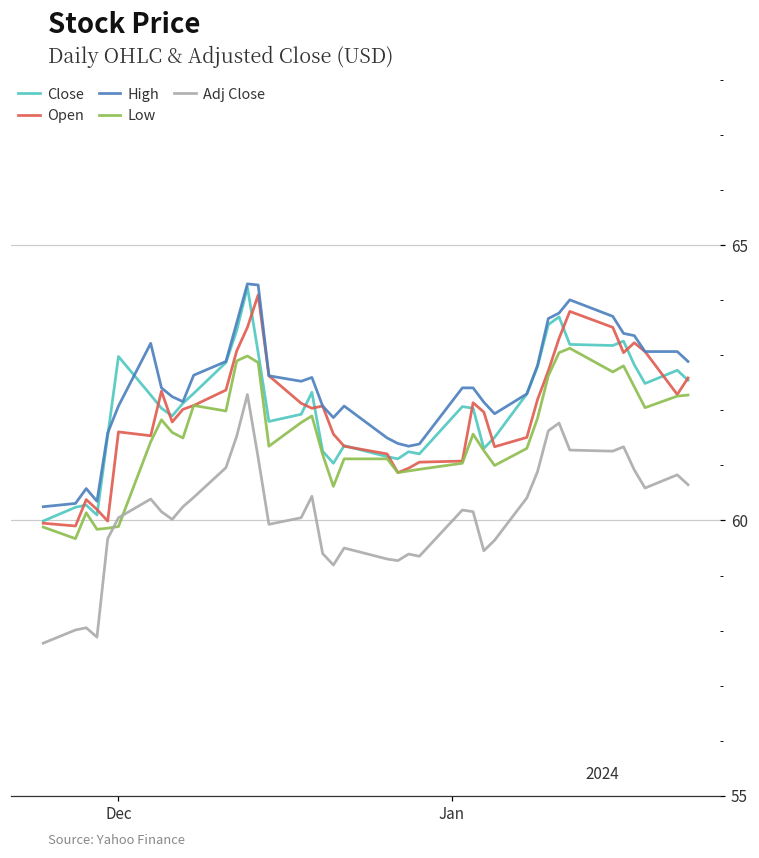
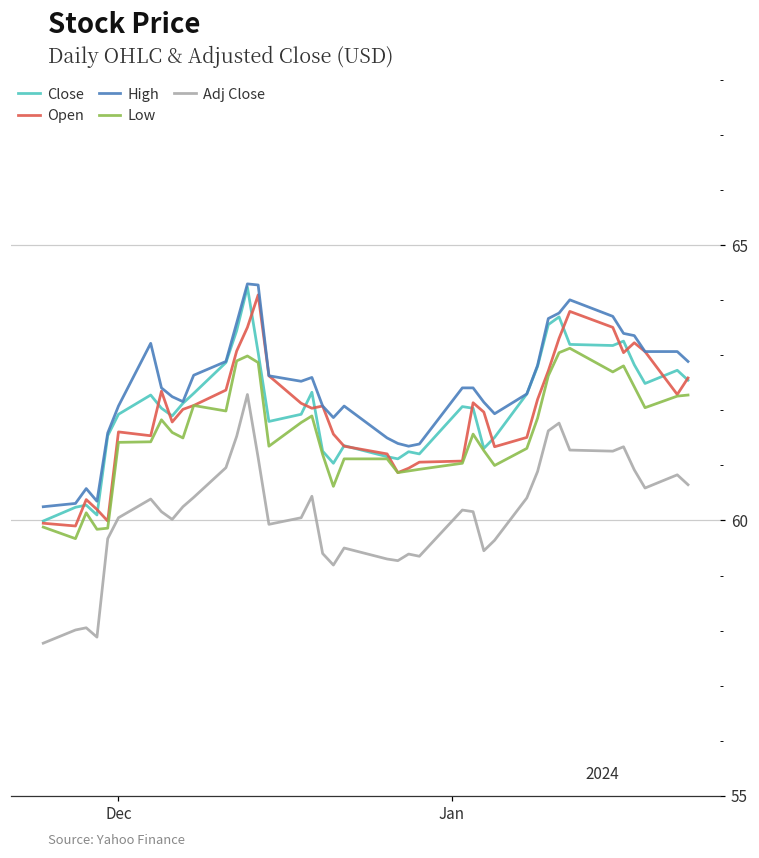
  {
    "Close": {
-     "Dec": 63.0
+     "Dec": 61.9
    },
    "Open": {
      "Dec": 61.6
    },
    "High": {
      "Dec": 62.1
    },
    "Low": {
-     "Dec": 59.9
+     "Dec": 61.4
    },
    "Adj Close": {
      "Dec": 60.1
    }
  }
